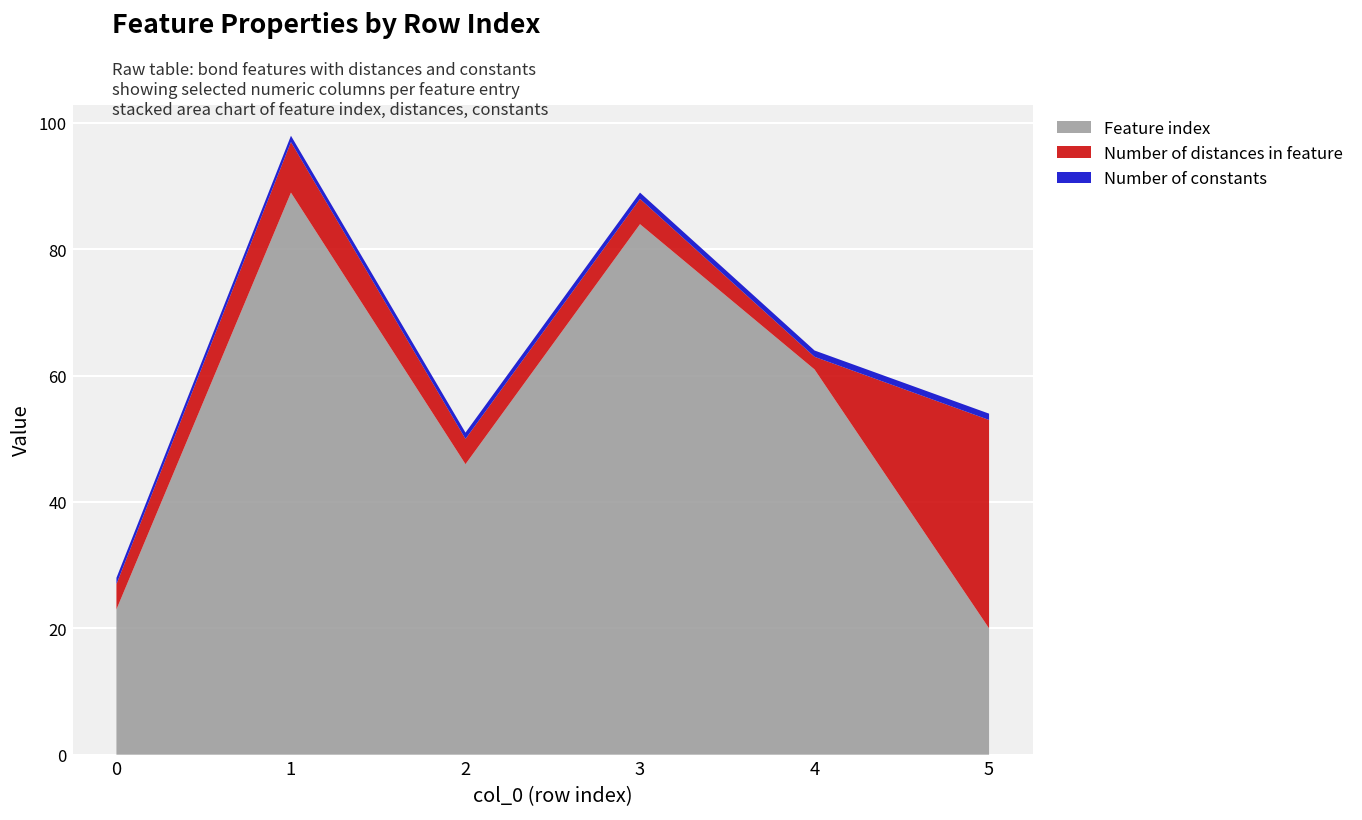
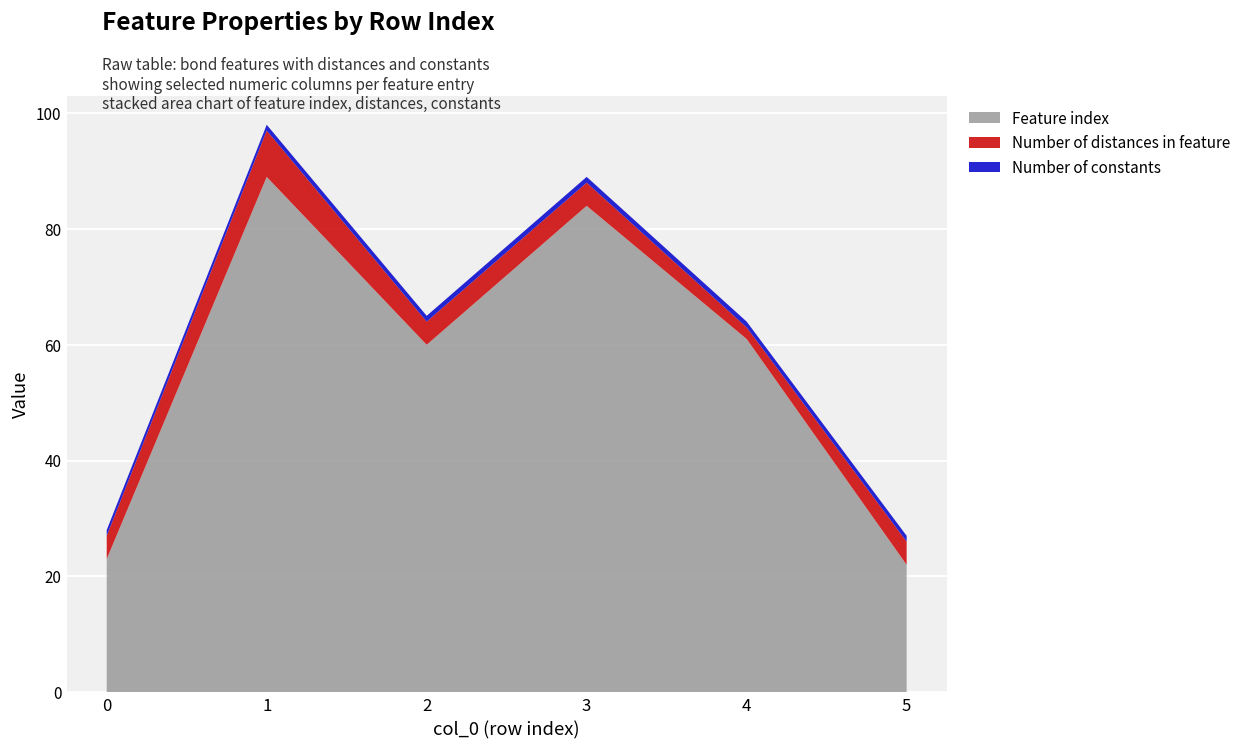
  {
    "Feature index": {
      "0": 23,
      "1": 89,
-     "2": 46,
+     "2": 60,
      "3": 84,
      "4": 61,
-     "5": 20
+     "5": 22
    },
    "Number of distances in feature": {
      "0": 4,
      "1": 8,
      "2": 4,
      "3": 4,
      "4": 2,
-     "5": 33
+     "5": 4
    },
    "Number of constants": {
      "0": 1,
      "1": 1,
      "2": 1,
      "3": 1,
      "4": 1,
      "5": 1
    }
  }
